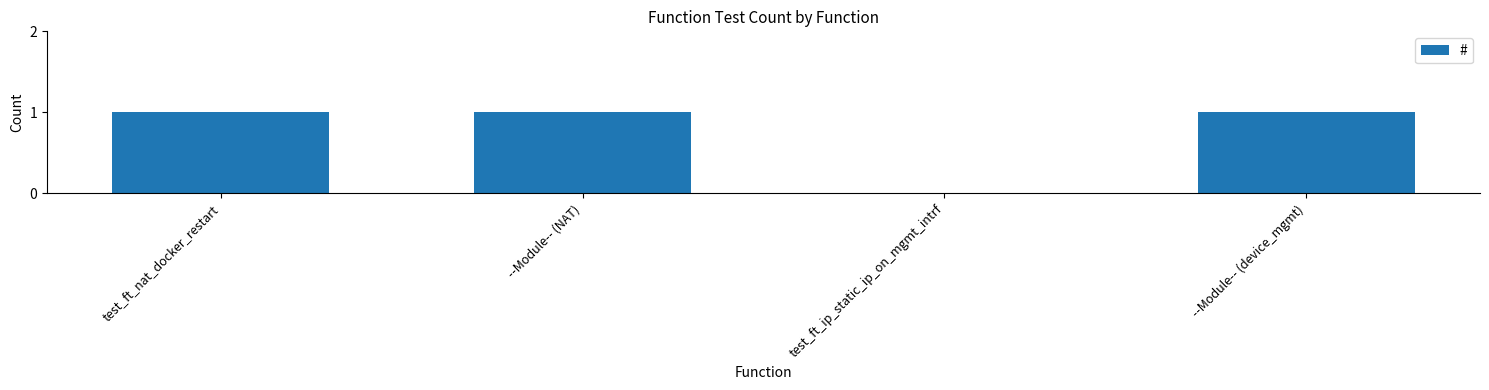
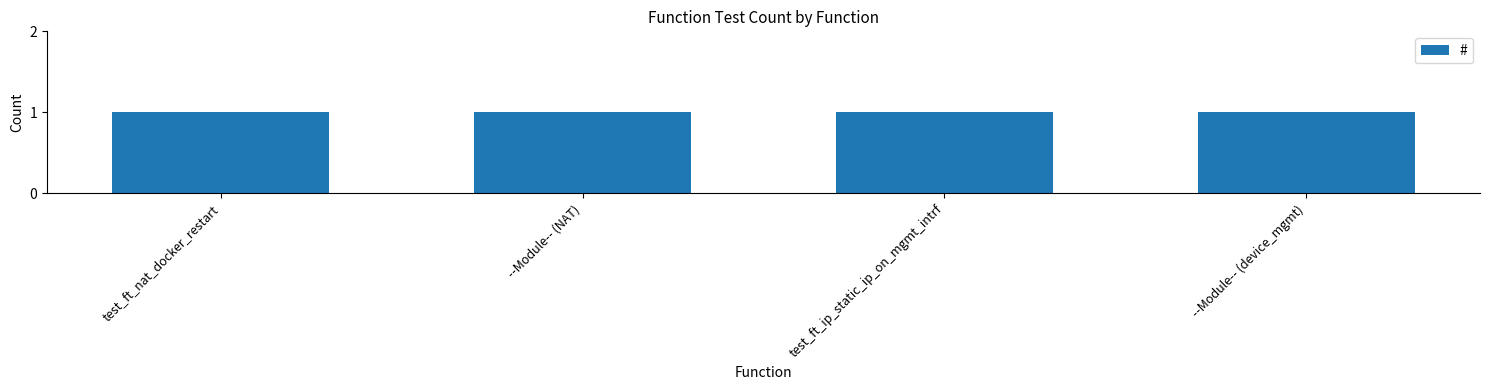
  {
    "test_ft_nat_docker_restart": 1,
    "--Module-- (NAT)": 1,
-   "test_ft_ip_static_ip_on_mgmt_intrf": 0,
+   "test_ft_ip_static_ip_on_mgmt_intrf": 1,
    "--Module-- (device_mgmt)": 1
  }
